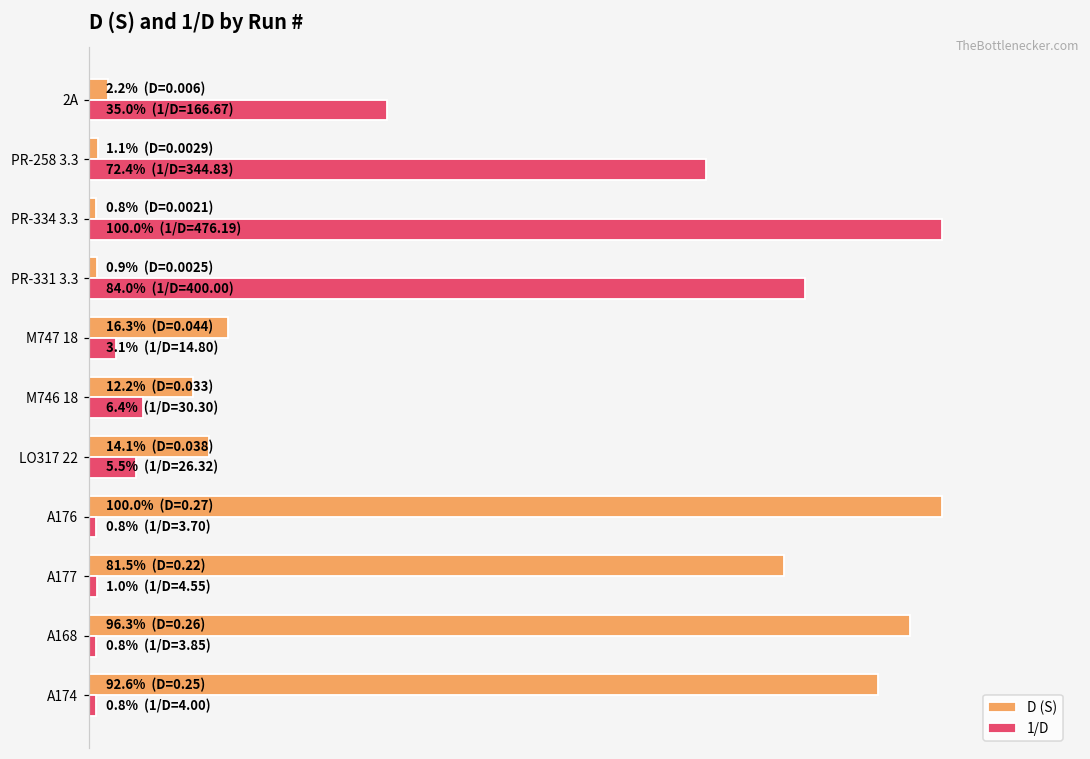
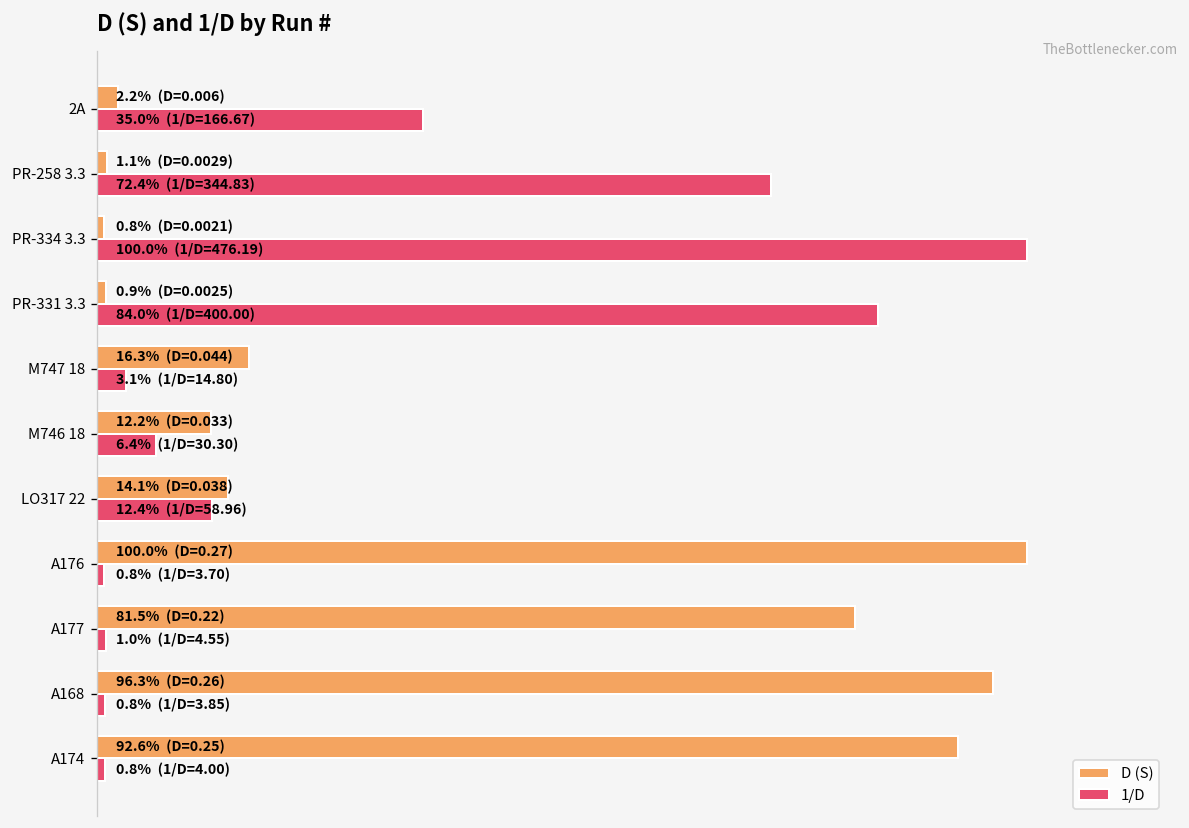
  {
    "D (S)": {
      "2A": "2.2%",
      "PR-258 3.3": "1.1%",
      "PR-334 3.3": "0.8%",
      "PR-331 3.3": "0.9%",
      "M747 18": "16.3%",
      "M746 18": "12.2%",
      "LO317 22": "14.1%",
      "A176": "100.0%",
      "A177": "81.5%",
      "A168": "96.3%",
      "A174": "92.6%"
    },
    "1/D": {
      "2A": "35.0%",
      "PR-258 3.3": "72.4%",
      "PR-334 3.3": "100.0%",
      "PR-331 3.3": "84.0%",
      "M747 18": "3.1%",
      "M746 18": "6.4%",
-     "LO317 22": "5.5% (1/D=26.32)",
+     "LO317 22": "12.4% (1/D=58.96)",
      "A176": "0.8%",
      "A177": "1.0%",
      "A168": "0.8%",
      "A174": "0.8%"
    }
  }
